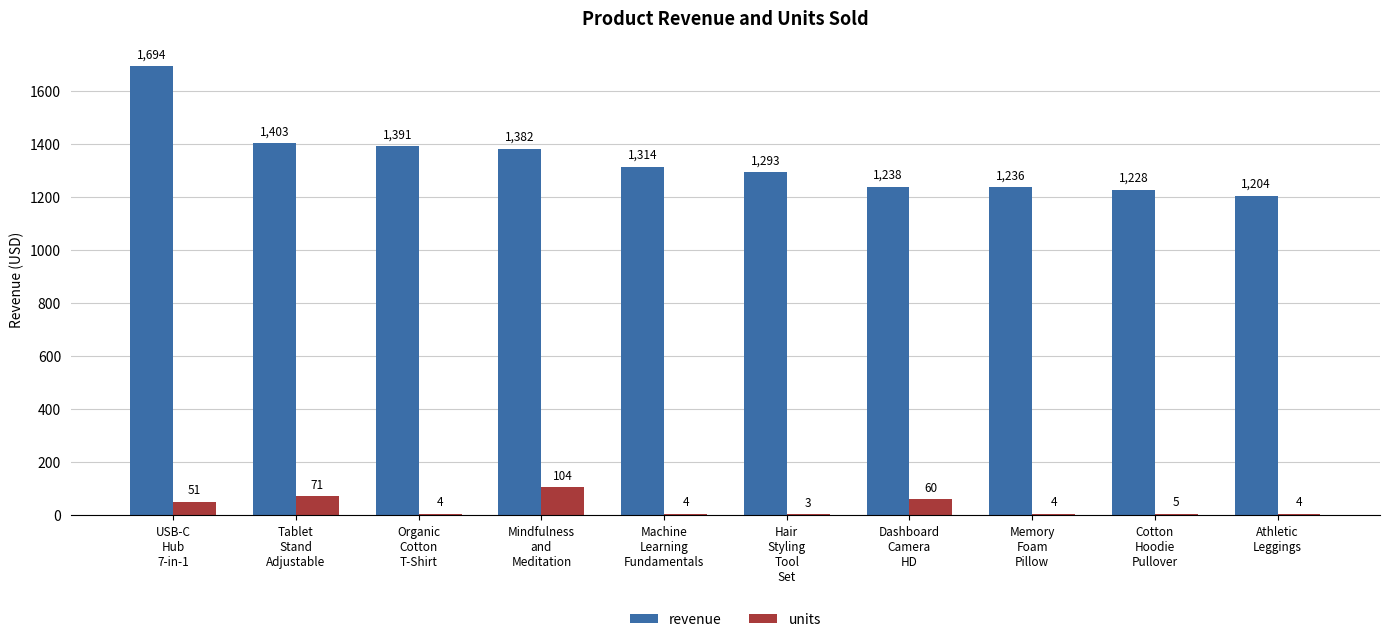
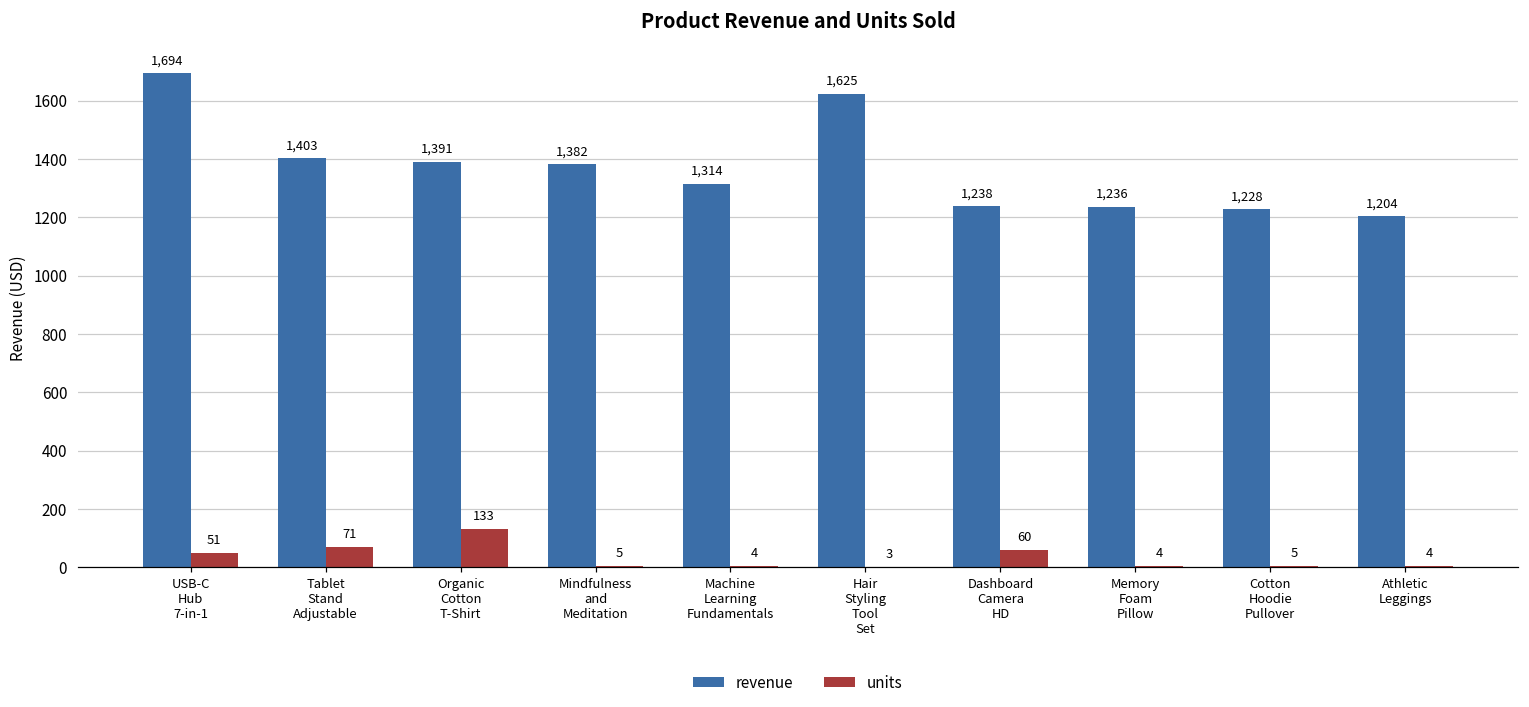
  {
    "revenue": {
      "USB-C Hub 7-in-1": "1,694",
      "Tablet Stand Adjustable": "1,403",
      "Organic Cotton T-Shirt": "1,391",
      "Mindfulness and Meditation": "1,382",
      "Machine Learning Fundamentals": "1,314",
-     "Hair Styling Tool Set": "1,293",
+     "Hair Styling Tool Set": "1,625",
      "Dashboard Camera HD": "1,238",
      "Memory Foam Pillow": "1,236",
      "Cotton Hoodie Pullover": "1,228",
      "Athletic Leggings": "1,204"
    },
    "units": {
      "USB-C Hub 7-in-1": "51",
      "Tablet Stand Adjustable": "71",
-     "Organic Cotton T-Shirt": "4",
-     "Mindfulness and Meditation": "104",
+     "Organic Cotton T-Shirt": "133",
+     "Mindfulness and Meditation": "5",
      "Machine Learning Fundamentals": "4",
      "Hair Styling Tool Set": "3",
      "Dashboard Camera HD": "60",
      "Memory Foam Pillow": "4",
      "Cotton Hoodie Pullover": "5",
      "Athletic Leggings": "4"
    }
  }
